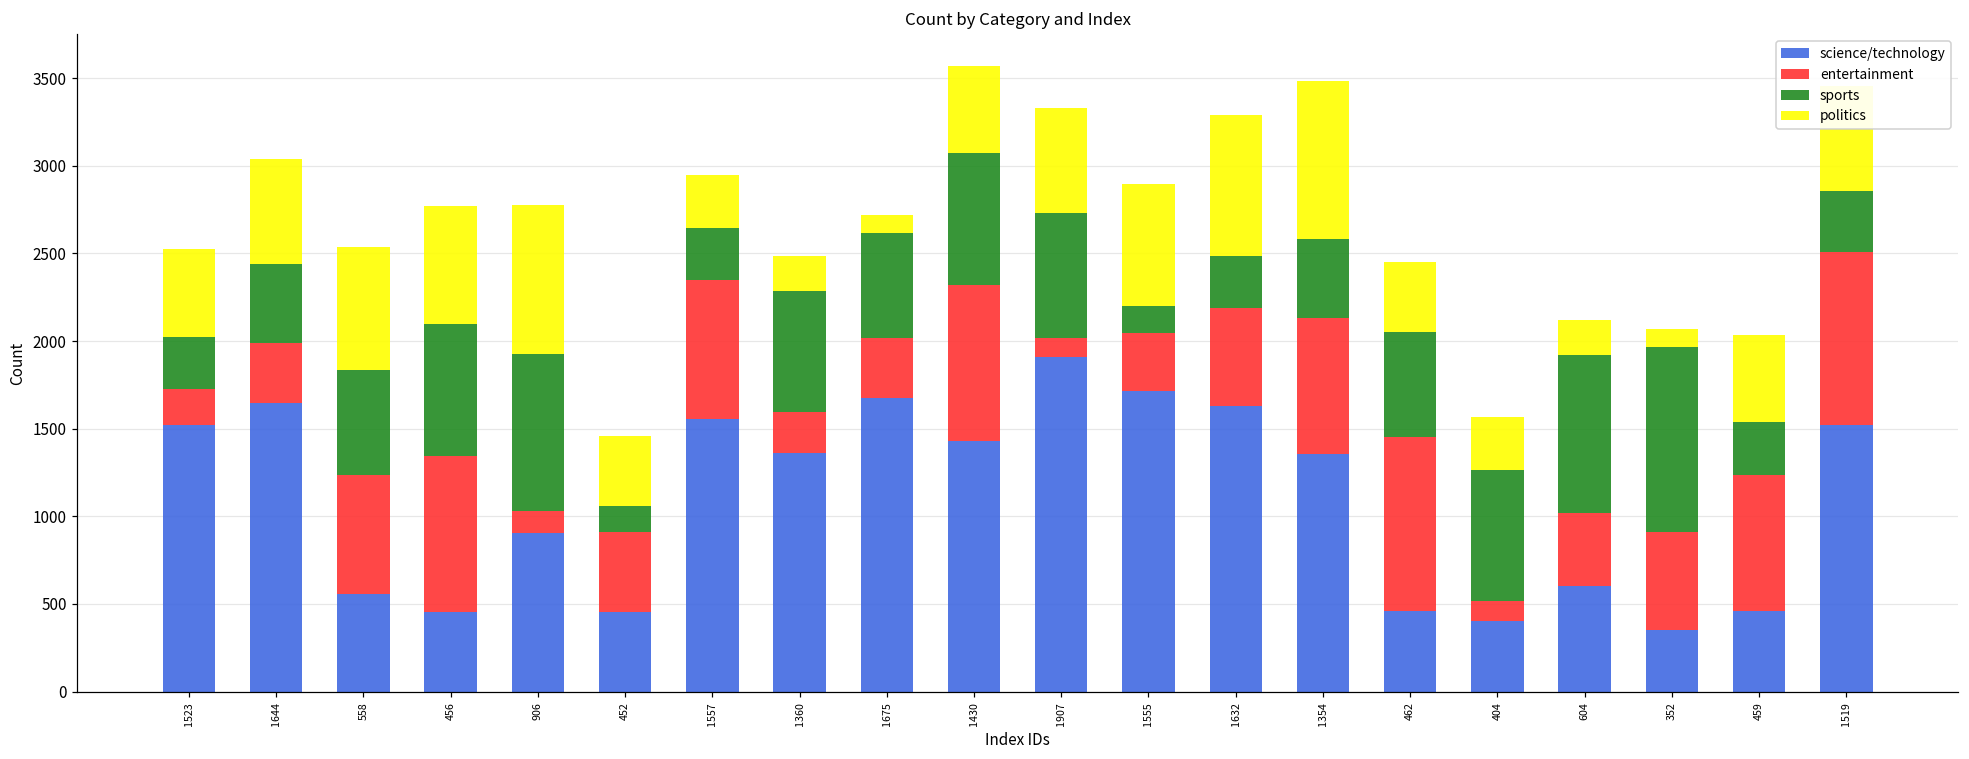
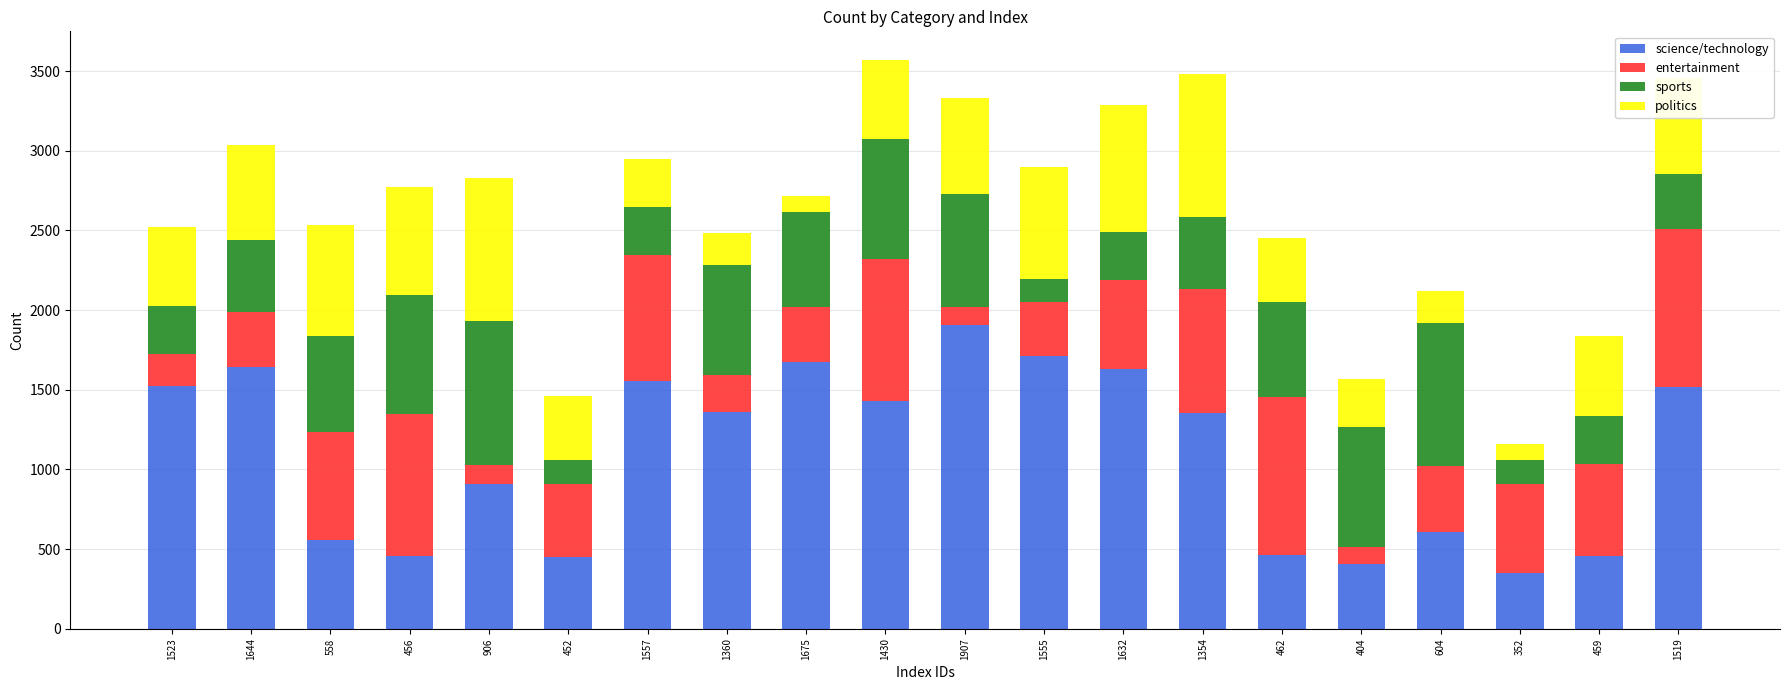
  {
    "science/technology": {
      "1523": 1520,
      "1644": 1640,
      "558": 560,
      "456": 460,
      "906": 910,
      "452": 450,
      "1557": 1560,
      "1360": 1360,
      "1675": 1680,
      "1430": 1430,
      "1907": 1910,
      "1555": 1710,
      "1632": 1630,
      "1354": 1350,
      "462": 460,
      "404": 400,
      "604": 600,
      "352": 350,
      "459": 460,
      "1519": 1520
    },
    "entertainment": {
      "1523": 200,
      "1644": 350,
      "558": 680,
      "456": 890,
      "906": 120,
      "452": 460,
      "1557": 790,
      "1360": 230,
      "1675": 340,
      "1430": 890,
      "1907": 110,
      "1555": 330,
      "1632": 560,
      "1354": 780,
      "462": 990,
      "404": 110,
      "604": 420,
      "352": 560,
-     "459": 780,
+     "459": 580,
      "1519": 990
    },
    "sports": {
      "1523": 300,
      "1644": 450,
      "558": 600,
      "456": 750,
      "906": 900,
      "452": 150,
      "1557": 300,
      "1360": 690,
      "1675": 600,
      "1430": 750,
      "1907": 710,
      "1555": 150,
      "1632": 300,
      "1354": 450,
      "462": 600,
      "404": 750,
      "604": 900,
-     "352": 1060,
+     "352": 150,
      "459": 300,
      "1519": 350
    },
    "politics": {
      "1523": 500,
      "1644": 600,
      "558": 700,
      "456": 670,
-     "906": 850,
+     "906": 900,
      "452": 400,
      "1557": 300,
      "1360": 200,
      "1675": 100,
      "1430": 500,
      "1907": 600,
      "1555": 700,
      "1632": 800,
      "1354": 900,
      "462": 400,
      "404": 300,
      "604": 200,
      "352": 100,
      "459": 500
    }
  }
